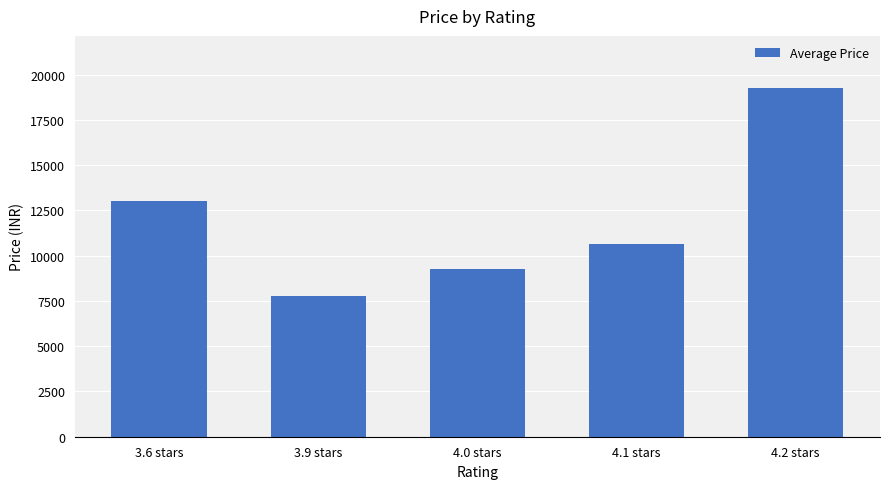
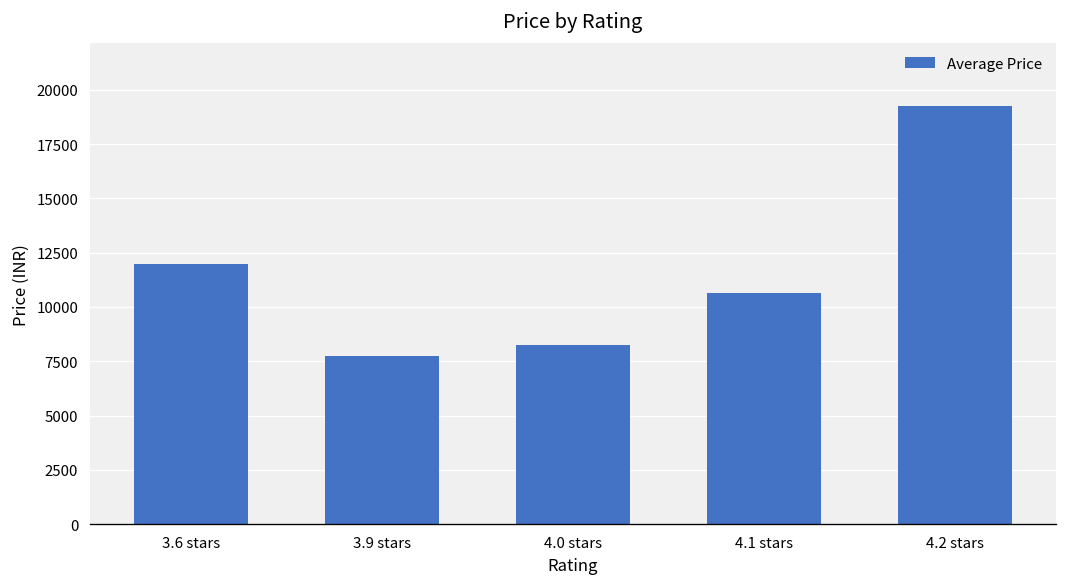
  {
-   "3.6 stars": 13000,
+   "3.6 stars": 12000,
    "3.9 stars": 7800,
-   "4.0 stars": 9200,
+   "4.0 stars": 8200,
    "4.1 stars": 10600,
    "4.2 stars": 19200
  }
